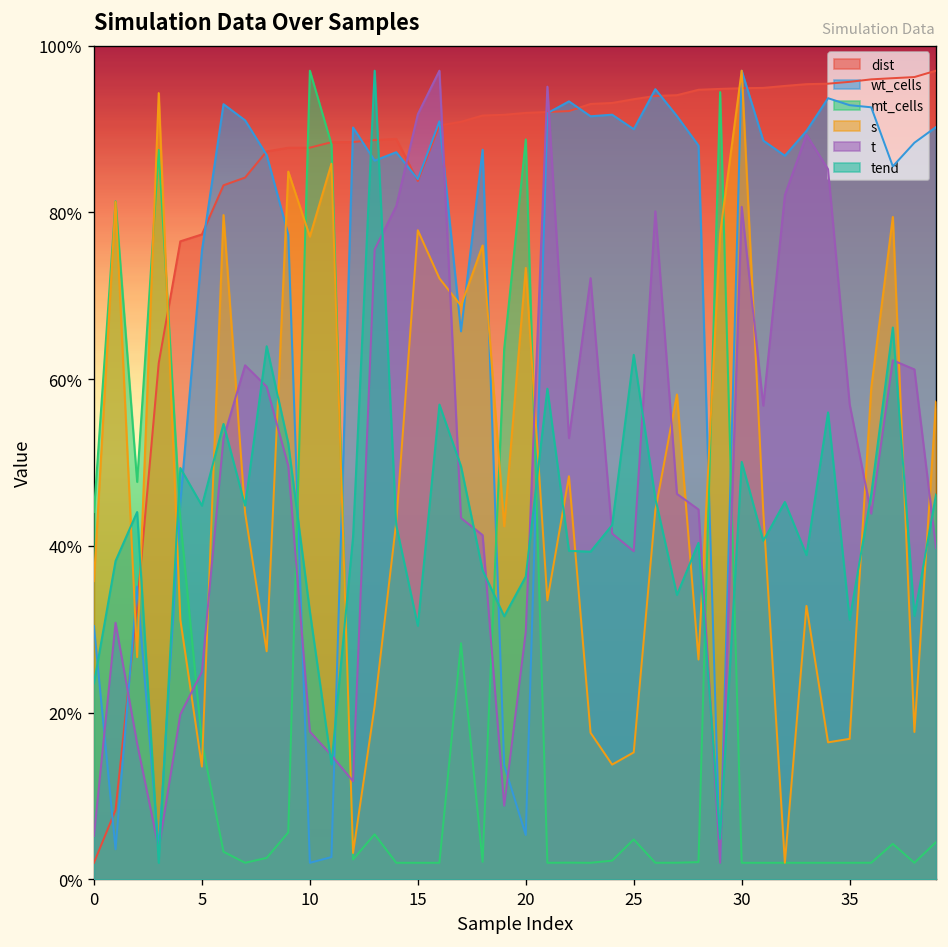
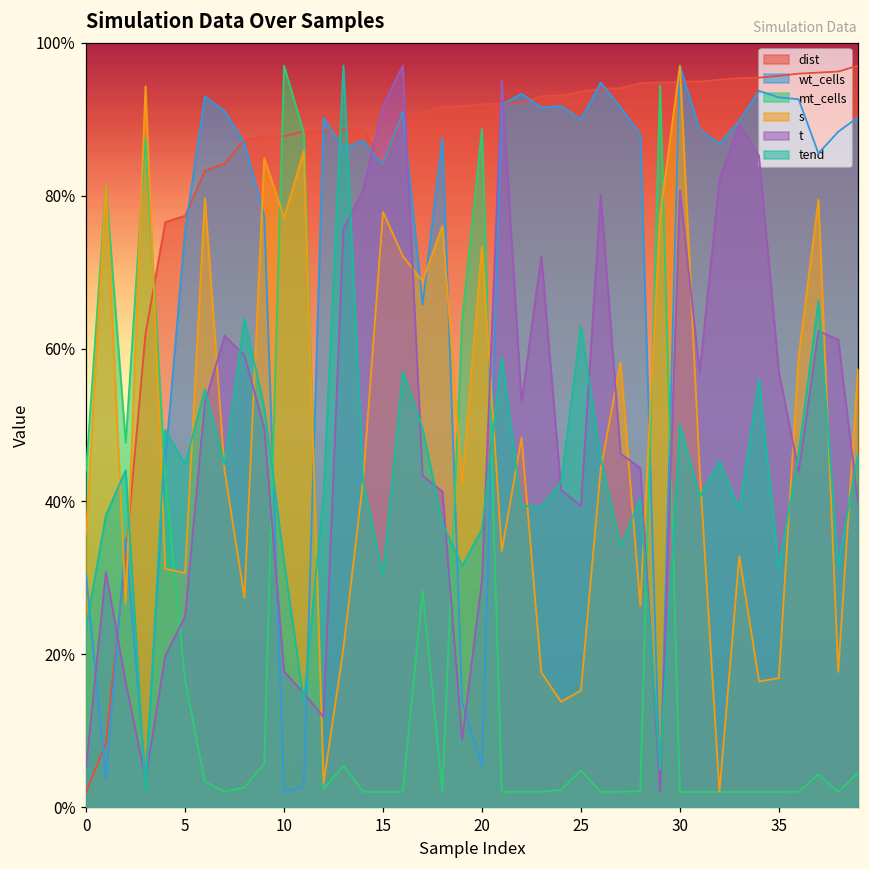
  {
    "dist": {
      "0": "2%",
      "5": "77%",
      "10": "88%",
      "20": "92%",
      "25": "94%",
      "30": "95%"
    },
    "wt_cells": {
      "0": "30%",
      "5": "75%",
      "10": "2%",
      "20": "5%",
      "25": "90%"
    },
    "s": {
      "0": "36%",
-     "5": "14%",
+     "5": "31%",
      "10": "77%",
      "15": "78%",
      "20": "73%",
      "25": "15%",
      "35": "17%"
    },
    "t": {
      "0": "5%",
      "5": "25%",
      "10": "18%",
      "15": "92%",
      "20": "30%",
      "25": "39%",
      "30": "81%",
      "35": "57%"
    }
  }
